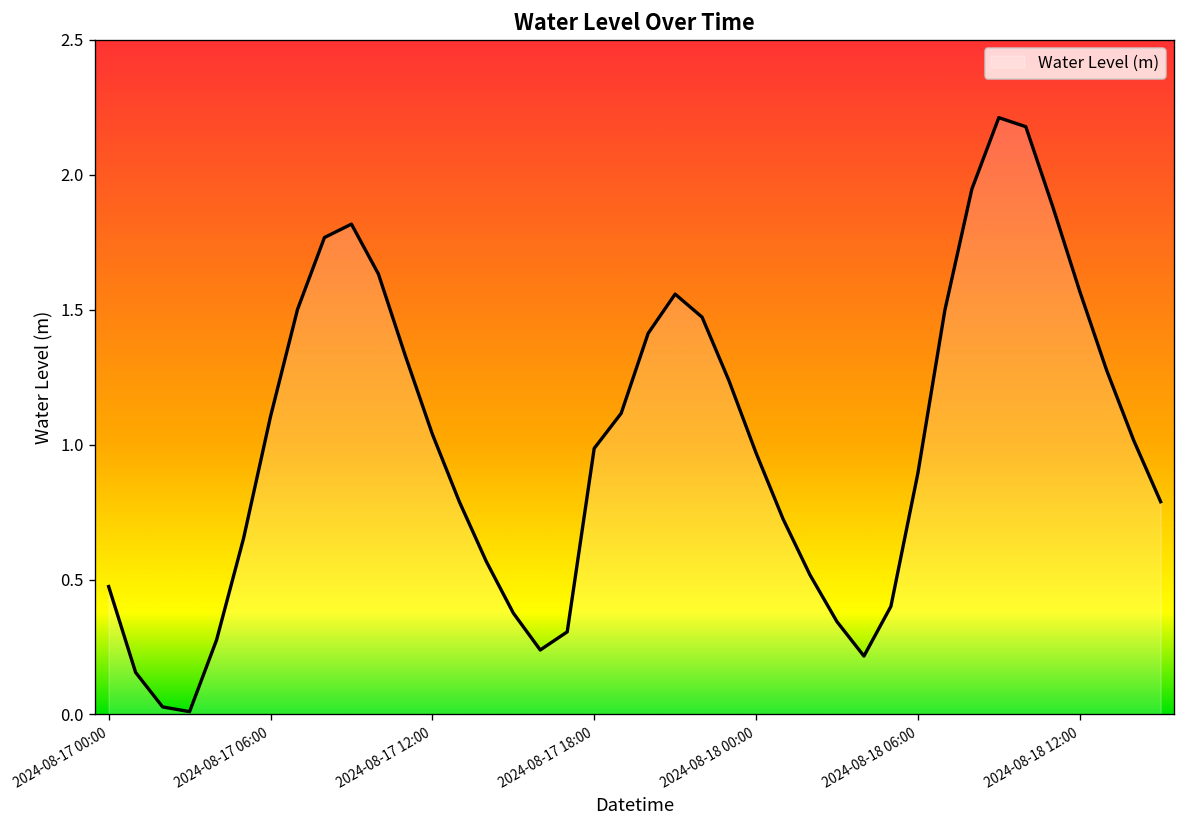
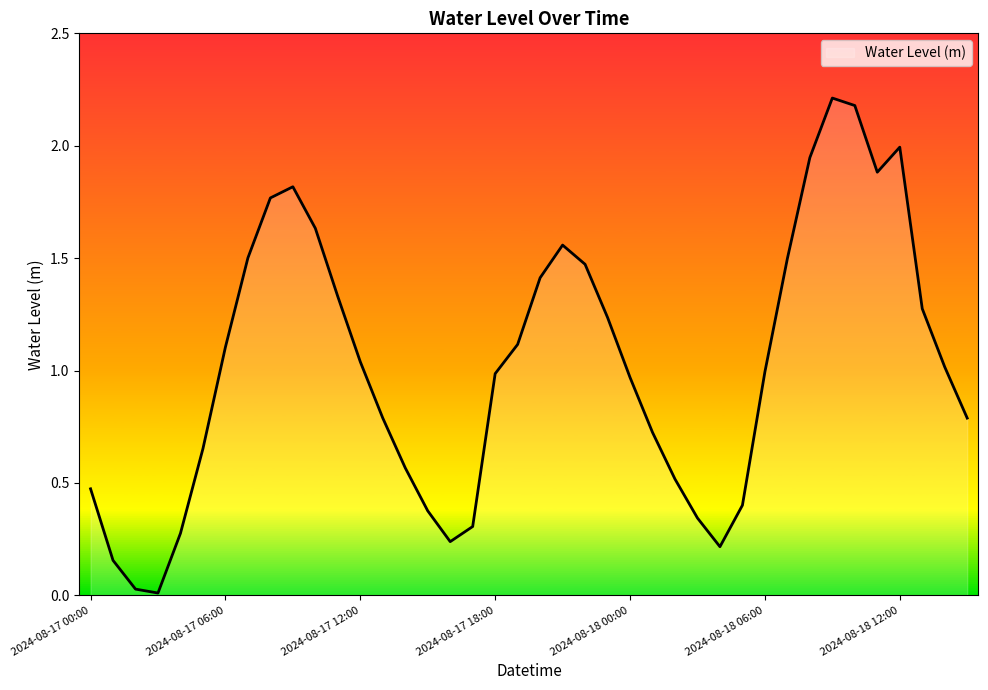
  {
    "2024-08-17 00:00": 0.47,
    "2024-08-17 06:00": 1.10,
    "2024-08-17 12:00": 1.04,
    "2024-08-17 18:00": 0.99,
    "2024-08-18 00:00": 0.97,
-   "2024-08-18 06:00": 0.89,
-   "2024-08-18 12:00": 1.57
+   "2024-08-18 06:00": 0.99,
+   "2024-08-18 12:00": 1.99
  }
